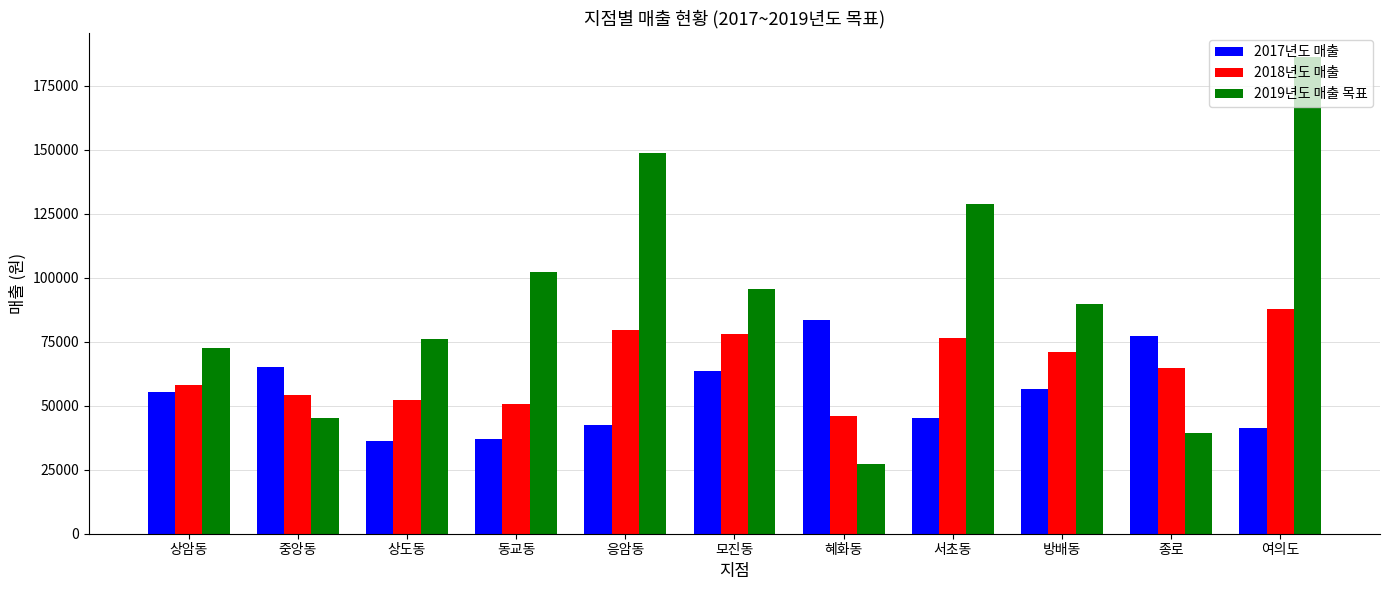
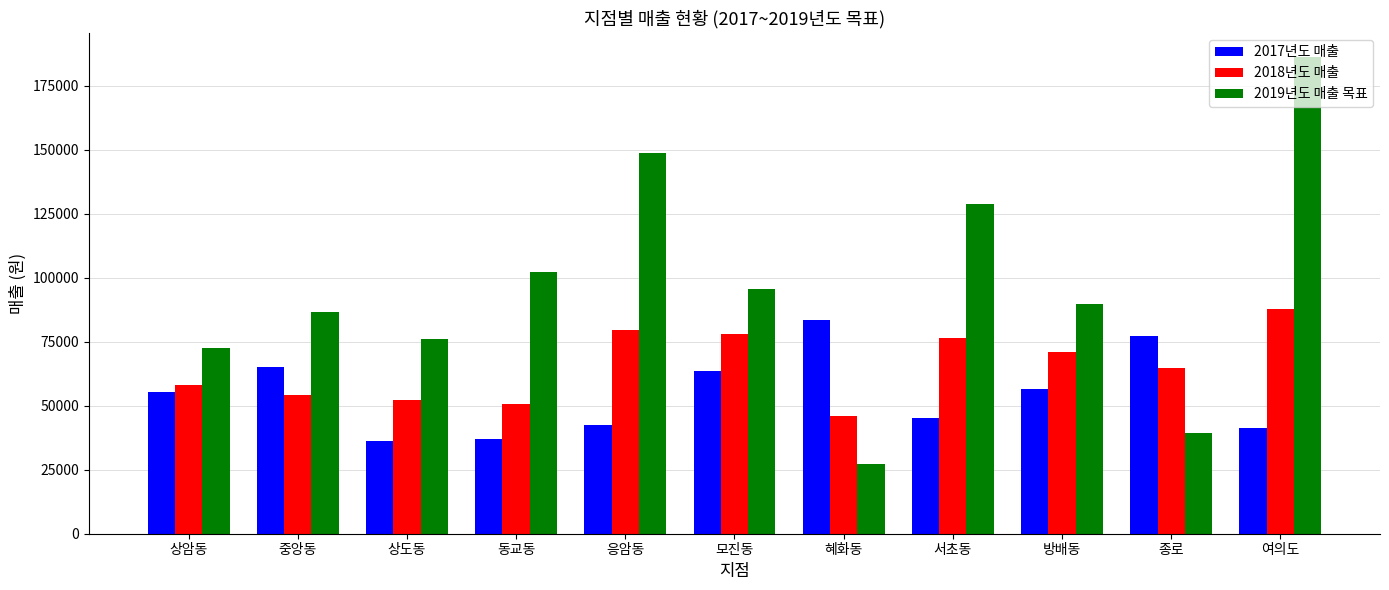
  {
    "2017년도 매출": {
      "상암동": 55000,
      "중앙동": 65000,
      "상도동": 36000,
      "동교동": 37000,
      "응암동": 42000,
      "모진동": 63000,
      "혜화동": 83000,
      "서초동": 45000,
      "방배동": 56000,
      "종로": 77000,
      "여의도": 41000
    },
    "2018년도 매출": {
      "상암동": 58000,
      "중앙동": 54000,
      "상도동": 52000,
      "동교동": 51000,
      "응암동": 80000,
      "모진동": 78000,
      "혜화동": 46000,
      "서초동": 76000,
      "방배동": 71000,
      "종로": 65000,
      "여의도": 88000
    },
    "2019년도 매출 목표": {
      "상암동": 72000,
-     "중앙동": 45000,
+     "중앙동": 87000,
      "상도동": 76000,
      "동교동": 102000,
      "응암동": 149000,
      "모진동": 96000,
      "혜화동": 27000,
      "서초동": 129000,
      "방배동": 90000,
      "종로": 39000
    }
  }
